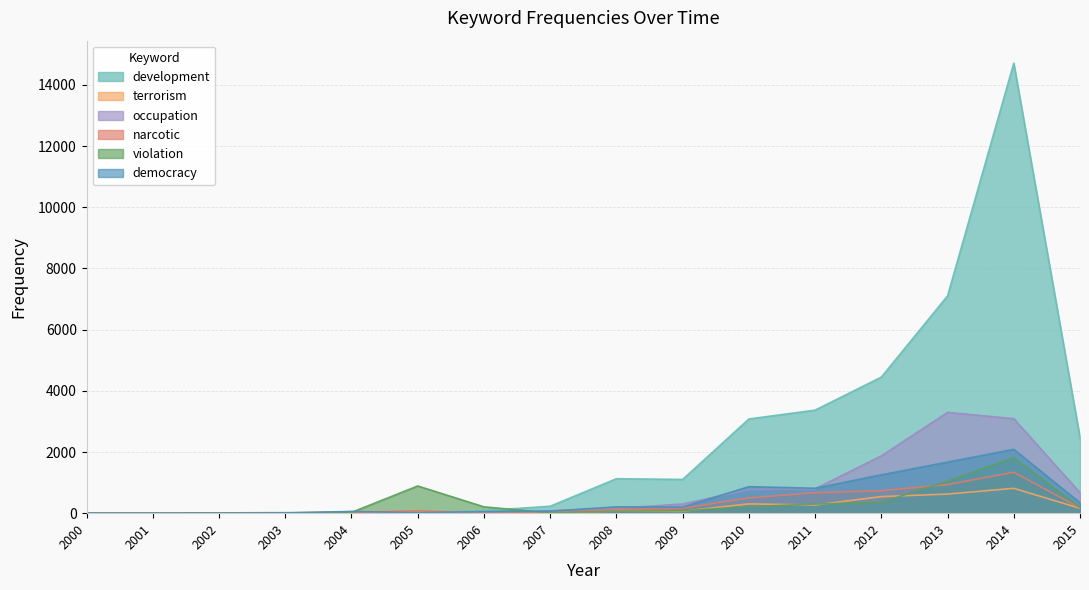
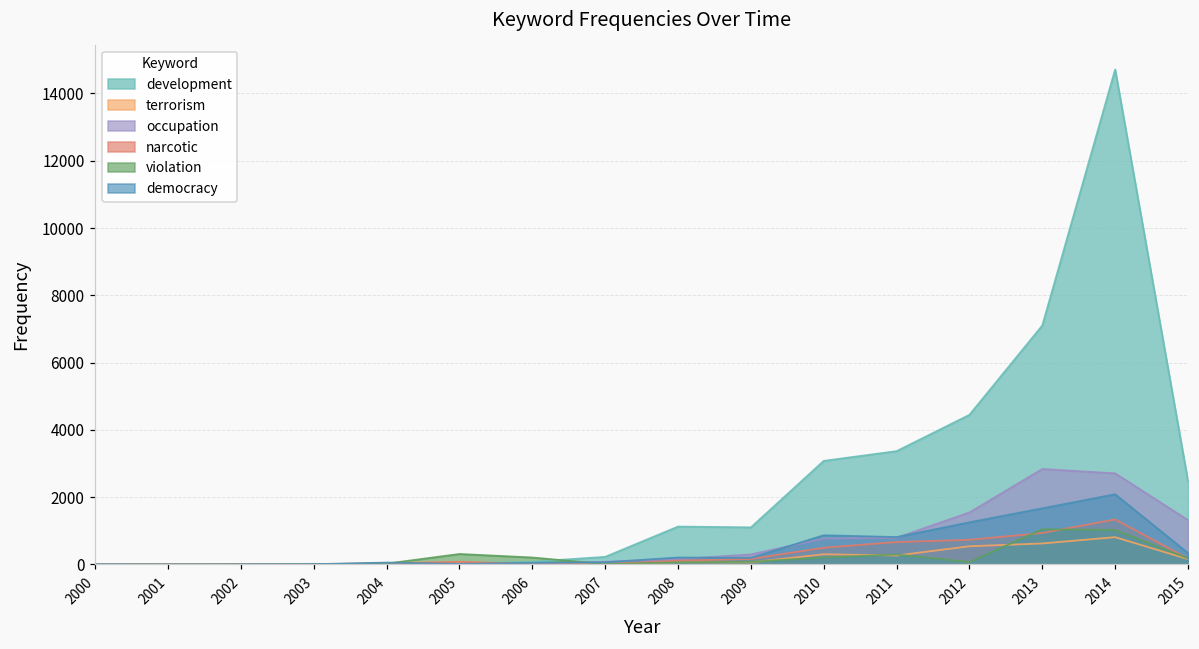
  {
    "occupation": {
      "2009": 300,
      "2010": 800,
-     "2012": 1900,
-     "2013": 3300,
-     "2014": 3100,
-     "2015": 700
+     "2012": 1500,
+     "2013": 2800,
+     "2014": 2700,
+     "2015": 1300
    },
    "violation": {
-     "2005": 900,
+     "2005": 300,
      "2006": 200,
      "2010": 200,
-     "2012": 400,
+     "2012": 100,
      "2013": 1000,
-     "2014": 1800
+     "2014": 1000
    }
  }
